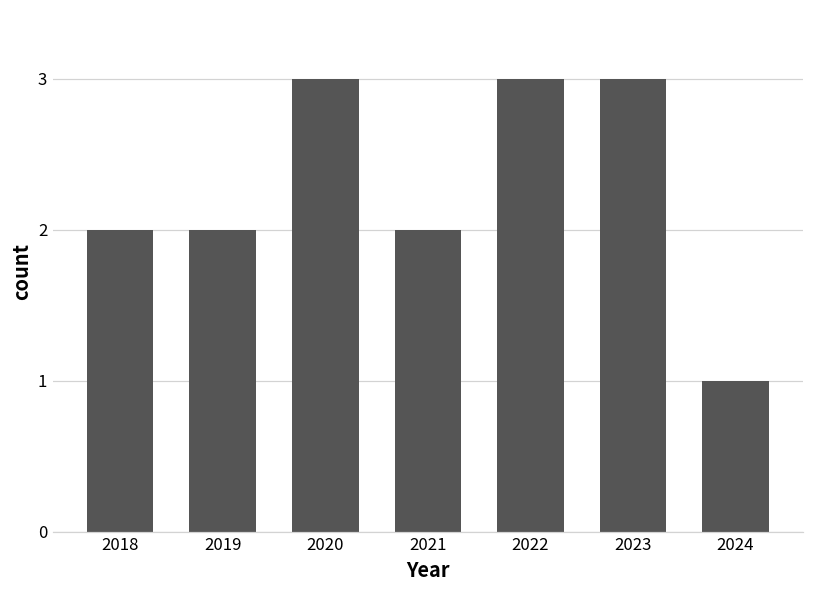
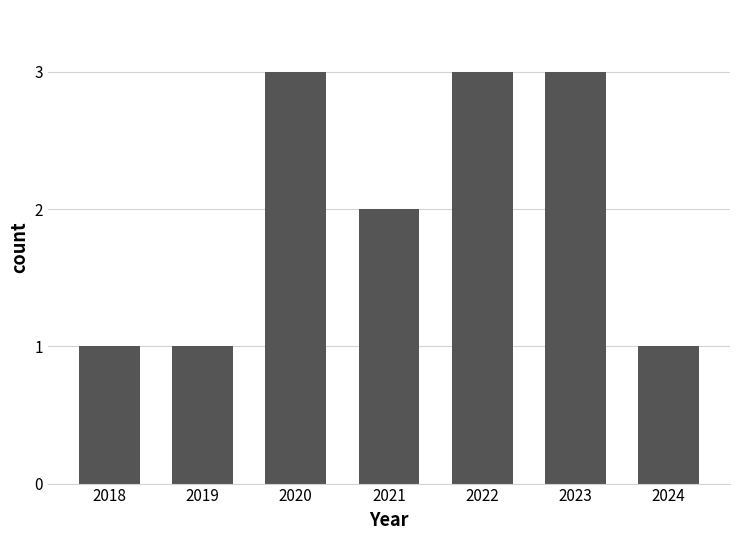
  {
-   "2018": 2,
-   "2019": 2,
+   "2018": 1,
+   "2019": 1,
    "2020": 3,
    "2021": 2,
    "2022": 3,
    "2023": 3,
    "2024": 1
  }
